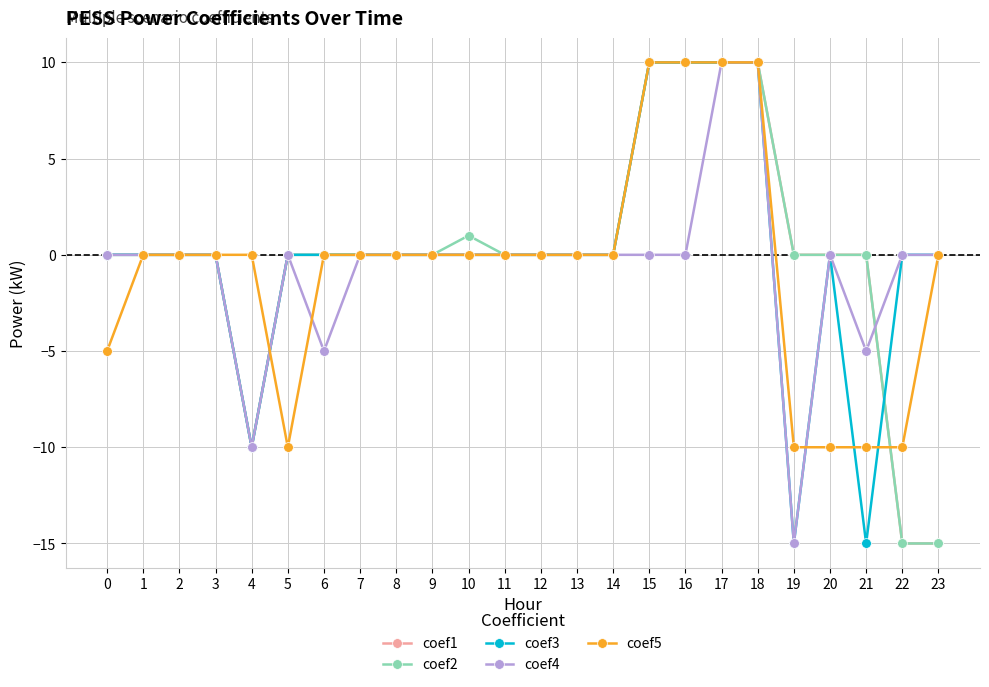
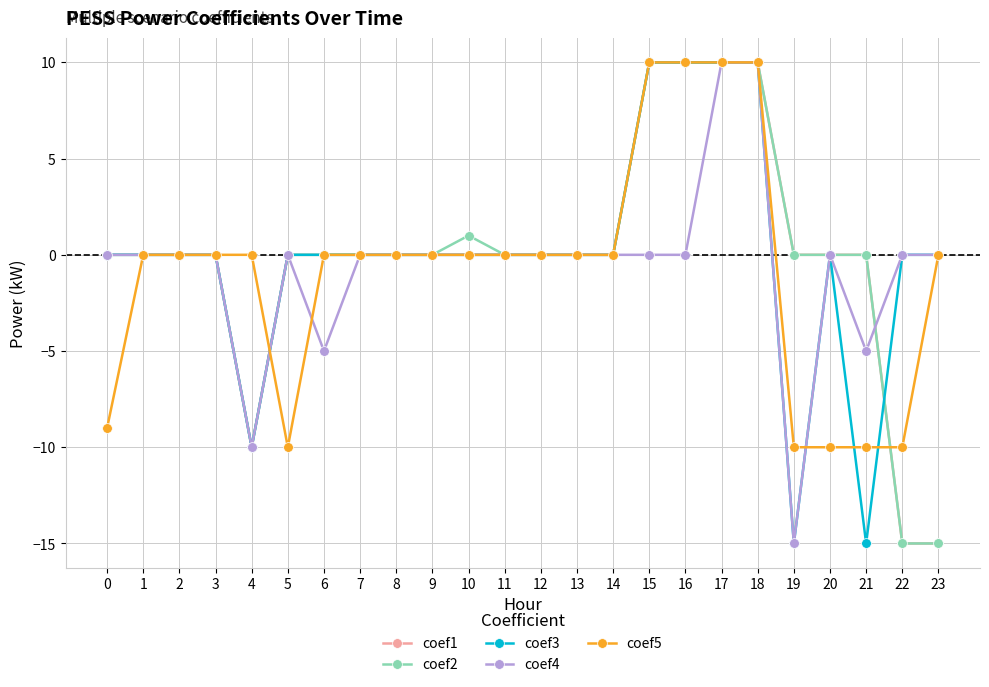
  {
    "coef2": {
      "10": 1
    },
    "coef3": {
      "21": -15
    },
    "coef4": {
      "6": -5,
      "15": 0,
      "16": 0,
      "21": -5
    },
    "coef5": {
-     "0": -5,
+     "0": -9,
      "4": 0,
      "5": -10,
      "19": -10,
      "20": -10,
      "21": -10,
      "22": -10
    }
  }
